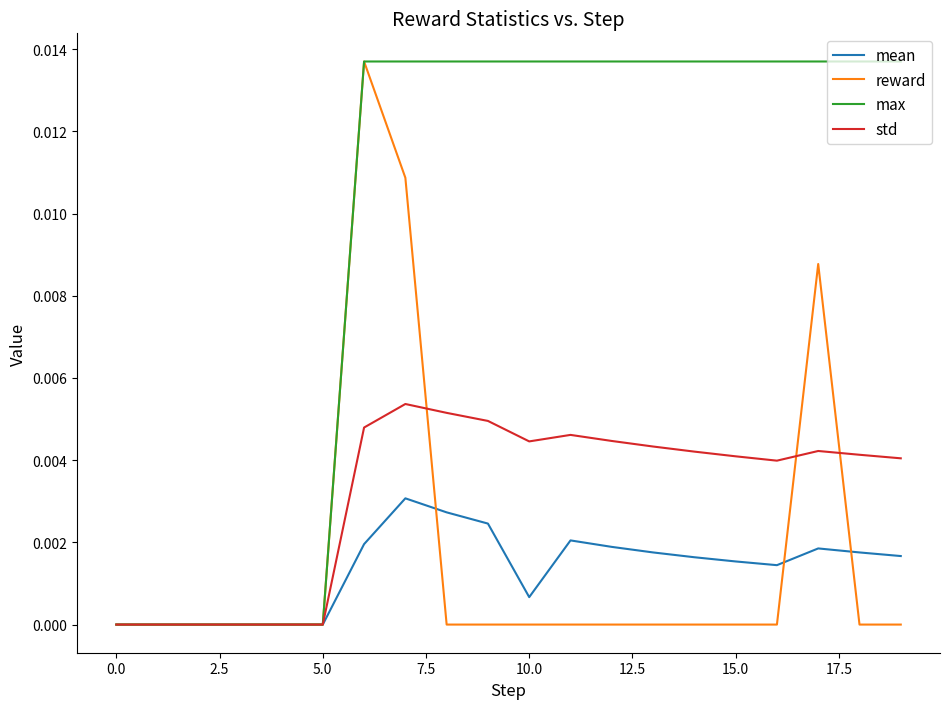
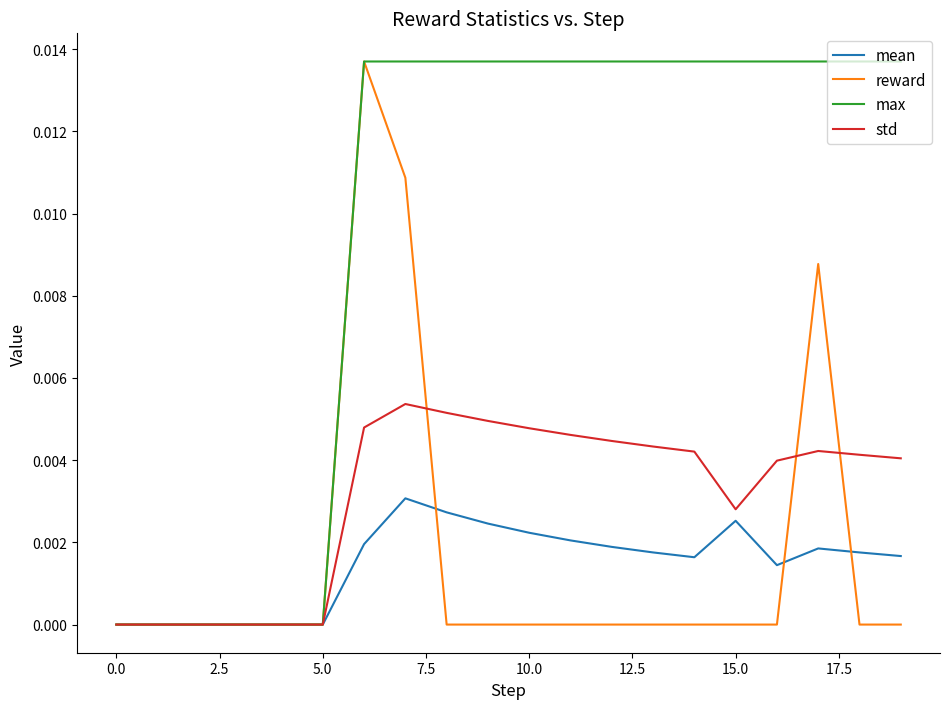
  {
    "mean": {
-     "10.0": 0.0007,
-     "15.0": 0.0015
+     "10.0": 0.0022,
+     "15.0": 0.0025
    },
    "reward": {
      "10.0": 0.0000,
      "15.0": 0.0000
    },
    "max": {
      "10.0": 0.0137,
      "15.0": 0.0137
    },
    "std": {
-     "10.0": 0.0045,
-     "15.0": 0.0041
+     "10.0": 0.0048,
+     "15.0": 0.0028
    }
  }
